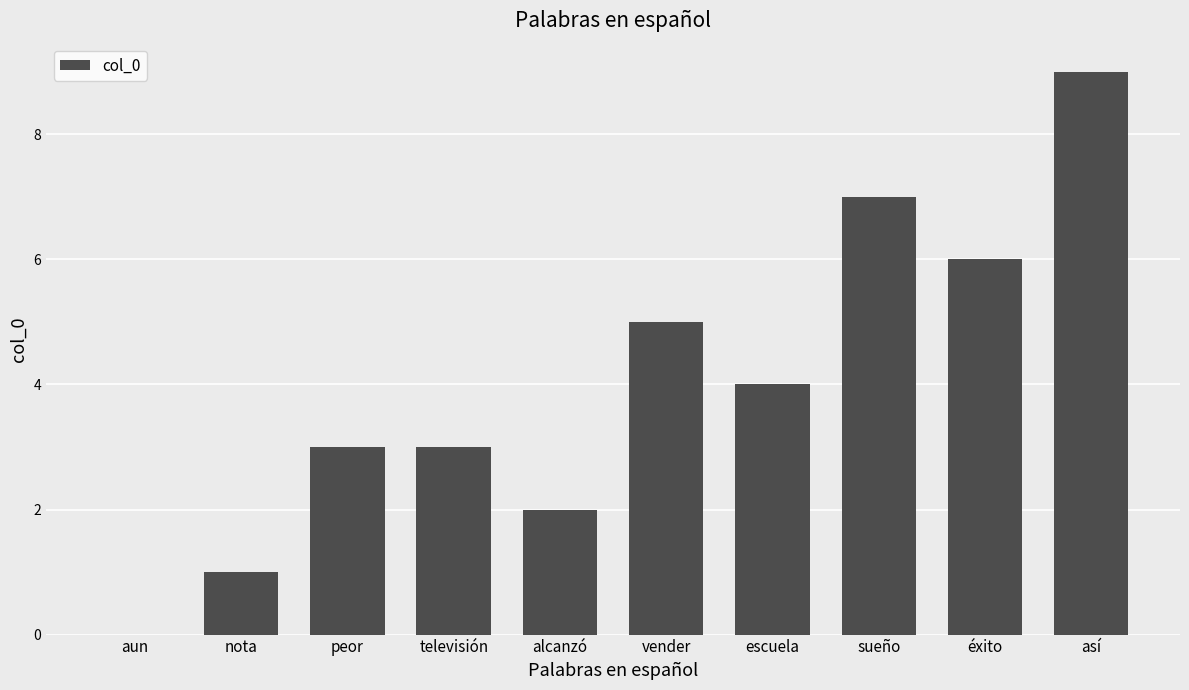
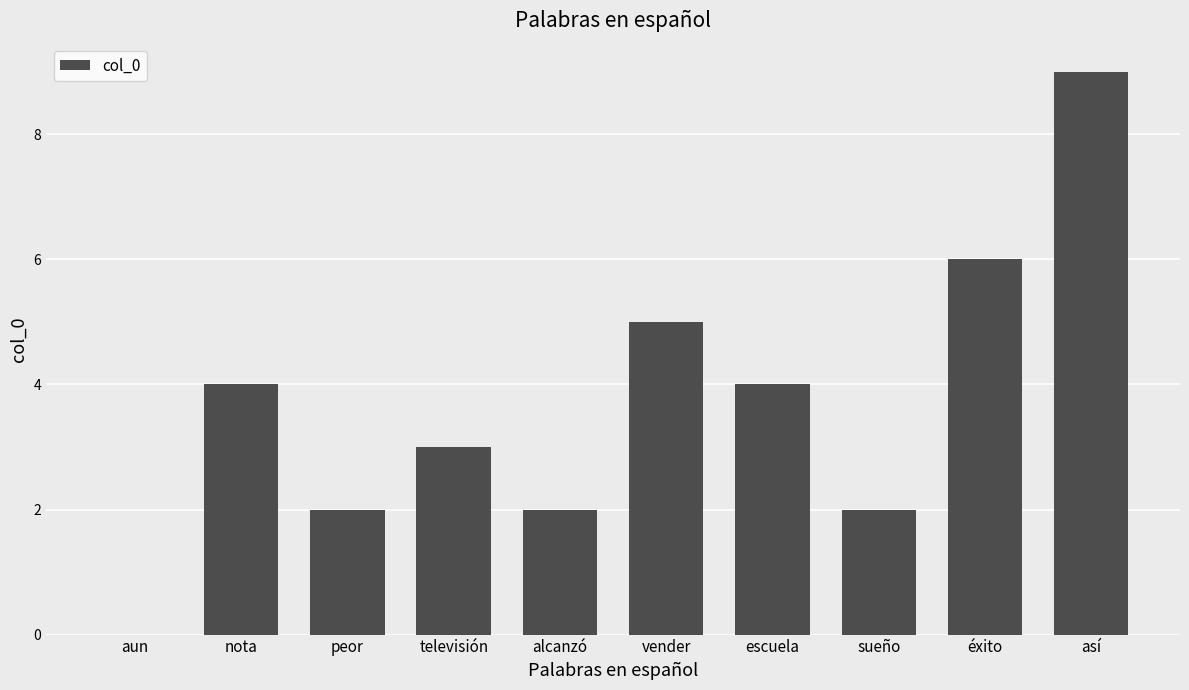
  {
    "aun": 0,
-   "nota": 1,
-   "peor": 3,
+   "nota": 4,
+   "peor": 2,
    "televisión": 3,
    "alcanzó": 2,
    "vender": 5,
    "escuela": 4,
-   "sueño": 7,
+   "sueño": 2,
    "éxito": 6,
    "así": 9
  }
